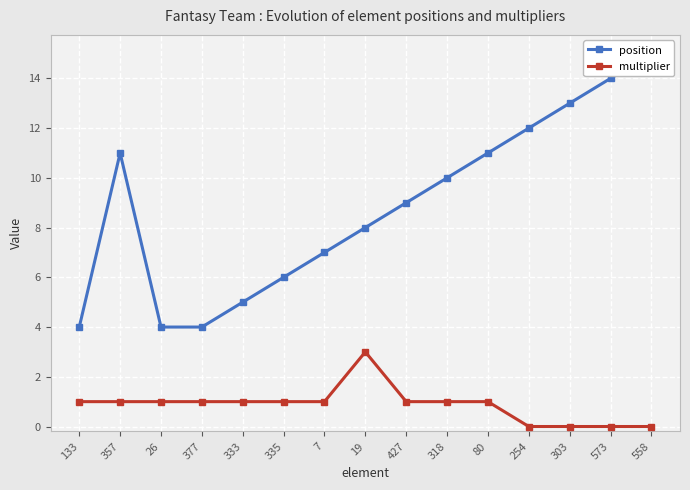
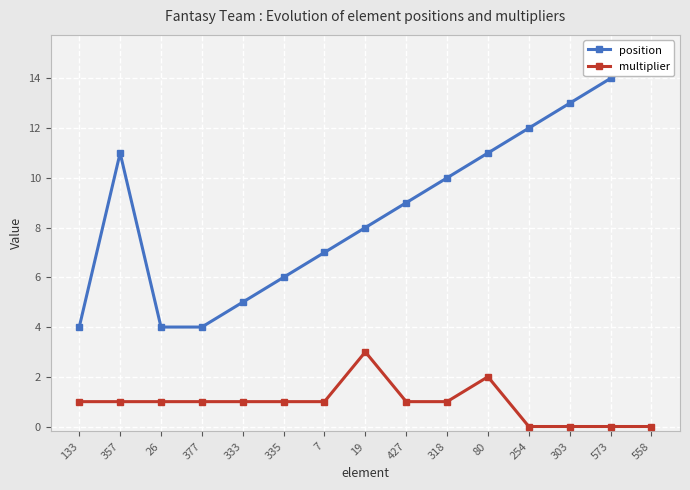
  {
    "position": {
      "133": 4,
      "357": 11,
      "26": 4,
      "377": 4,
      "333": 5,
      "335": 6,
      "7": 7,
      "19": 8,
      "427": 9,
      "318": 10,
      "80": 11,
      "254": 12,
      "303": 13,
      "573": 14
    },
    "multiplier": {
      "133": 1,
      "357": 1,
      "26": 1,
      "377": 1,
      "333": 1,
      "335": 1,
      "7": 1,
      "19": 3,
      "427": 1,
      "318": 1,
-     "80": 1,
+     "80": 2,
      "254": 0,
      "303": 0,
      "573": 0,
      "558": 0
    }
  }
